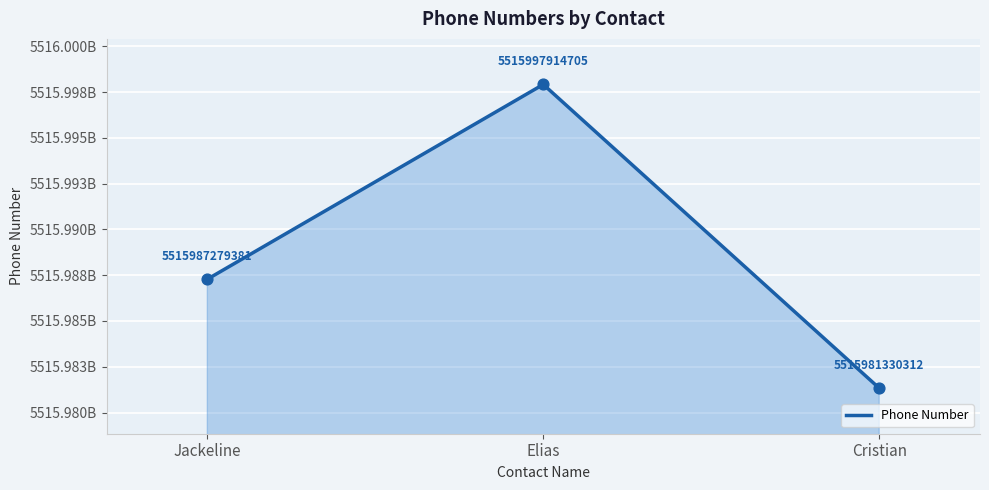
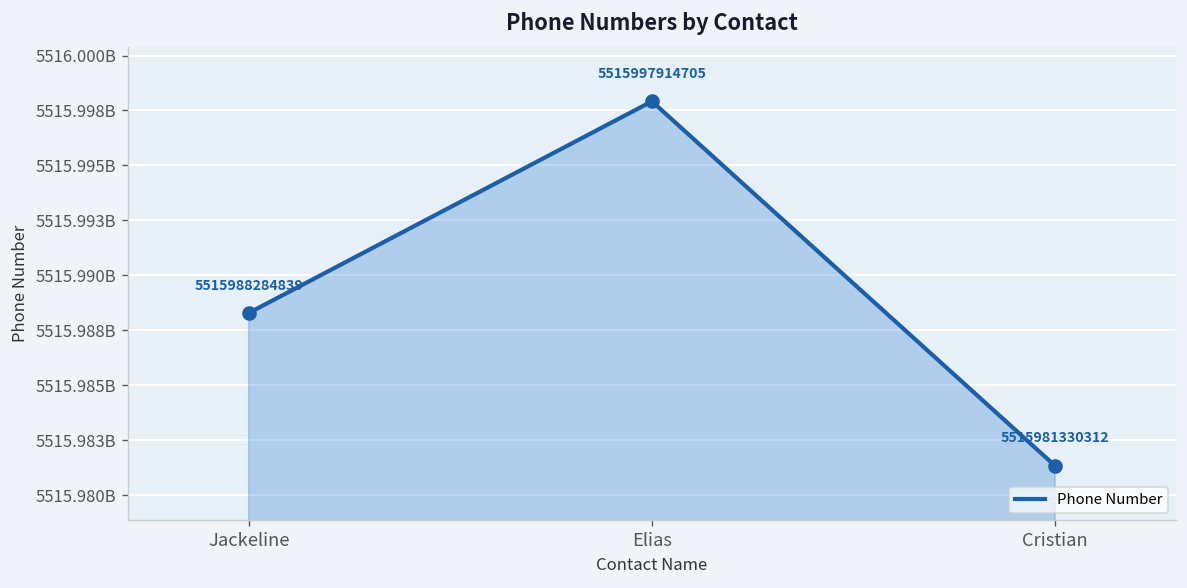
  {
-   "Jackeline": 5515987279381,
+   "Jackeline": 5515988284839,
    "Elias": 5515997914705,
    "Cristian": 5515981330312
  }
